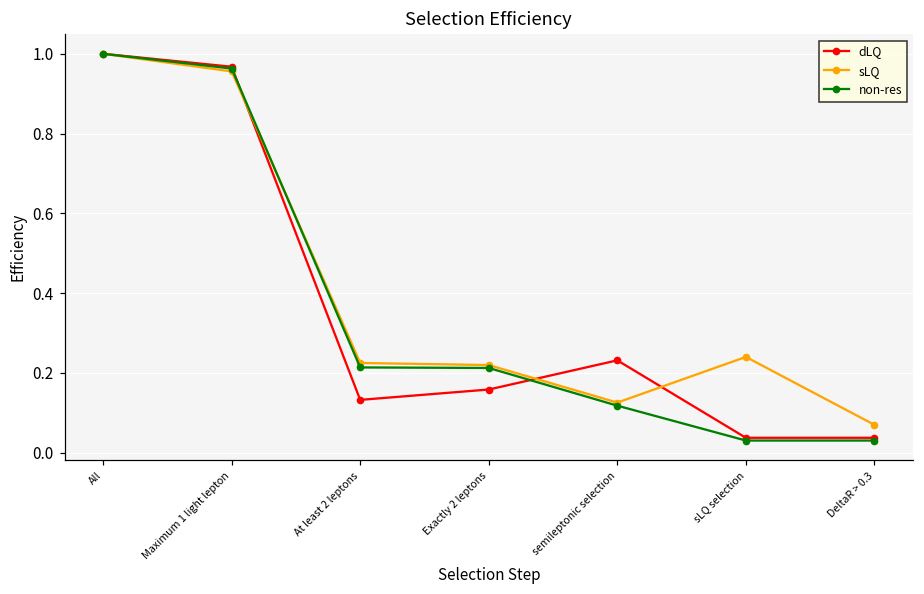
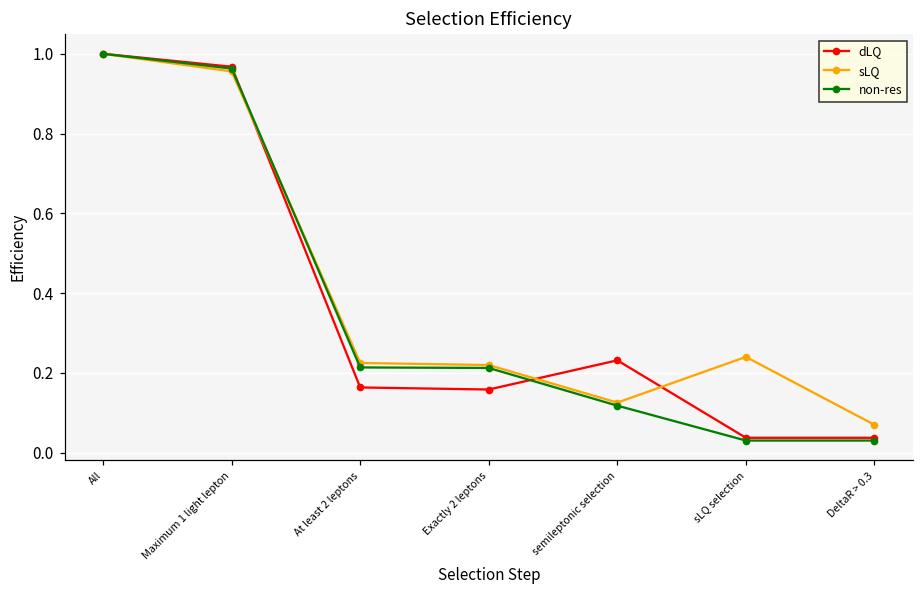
  {
    "dLQ": {
-     "At least 2 leptons": 0.13,
+     "At least 2 leptons": 0.16,
      "Exactly 2 leptons": 0.16,
      "semileptonic selection": 0.23
    },
    "sLQ": {
      "Maximum 1 light lepton": 0.96,
      "At least 2 leptons": 0.22,
      "Exactly 2 leptons": 0.22,
      "semileptonic selection": 0.13,
      "sLQ selection": 0.24,
      "DeltaR > 0.3": 0.07
    },
    "non-res": {
      "At least 2 leptons": 0.21,
      "Exactly 2 leptons": 0.21,
      "semileptonic selection": 0.12
    }
  }
